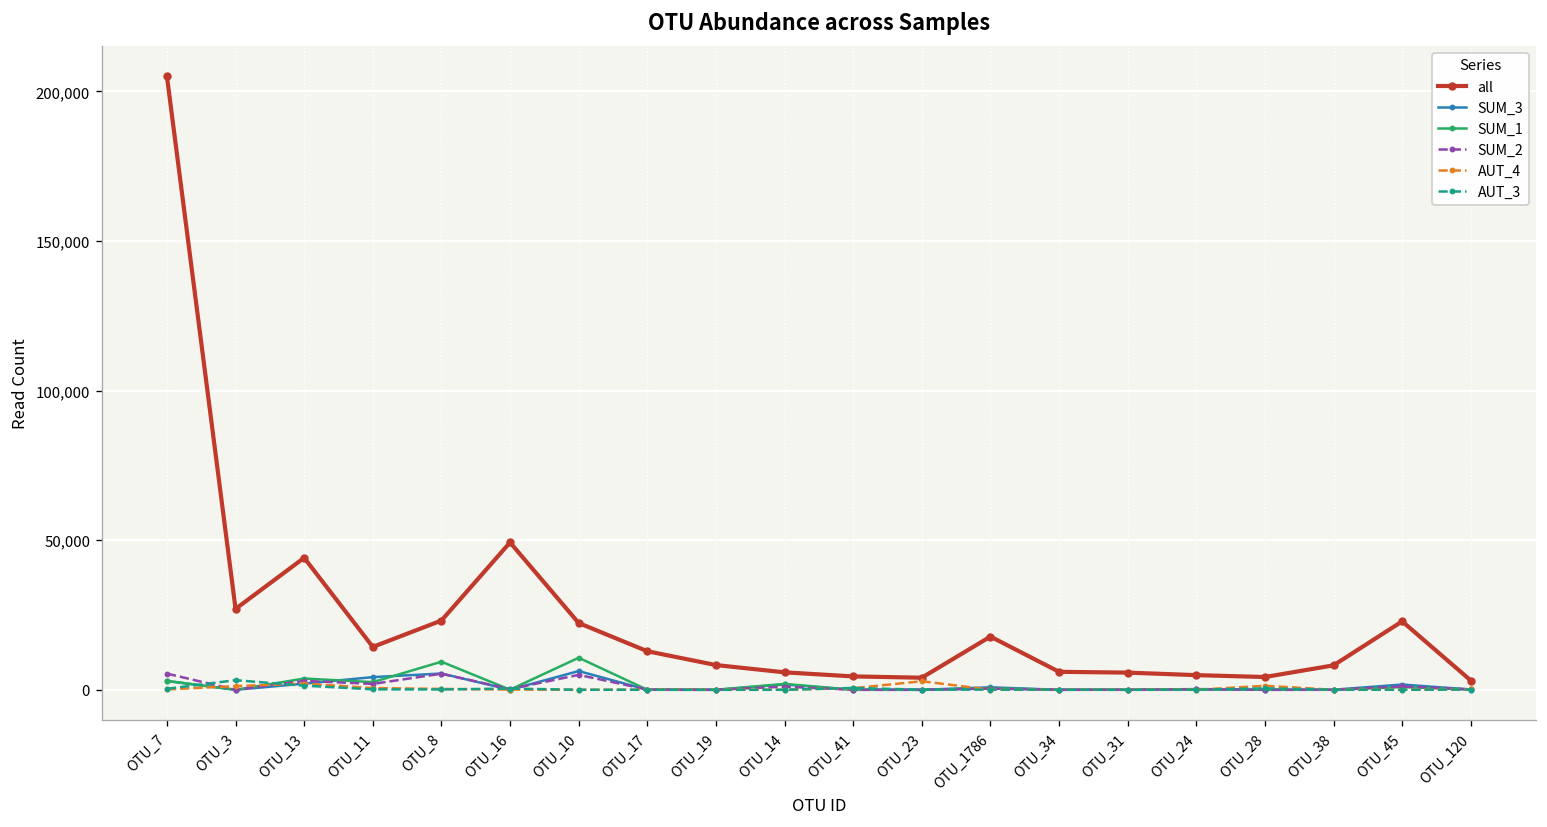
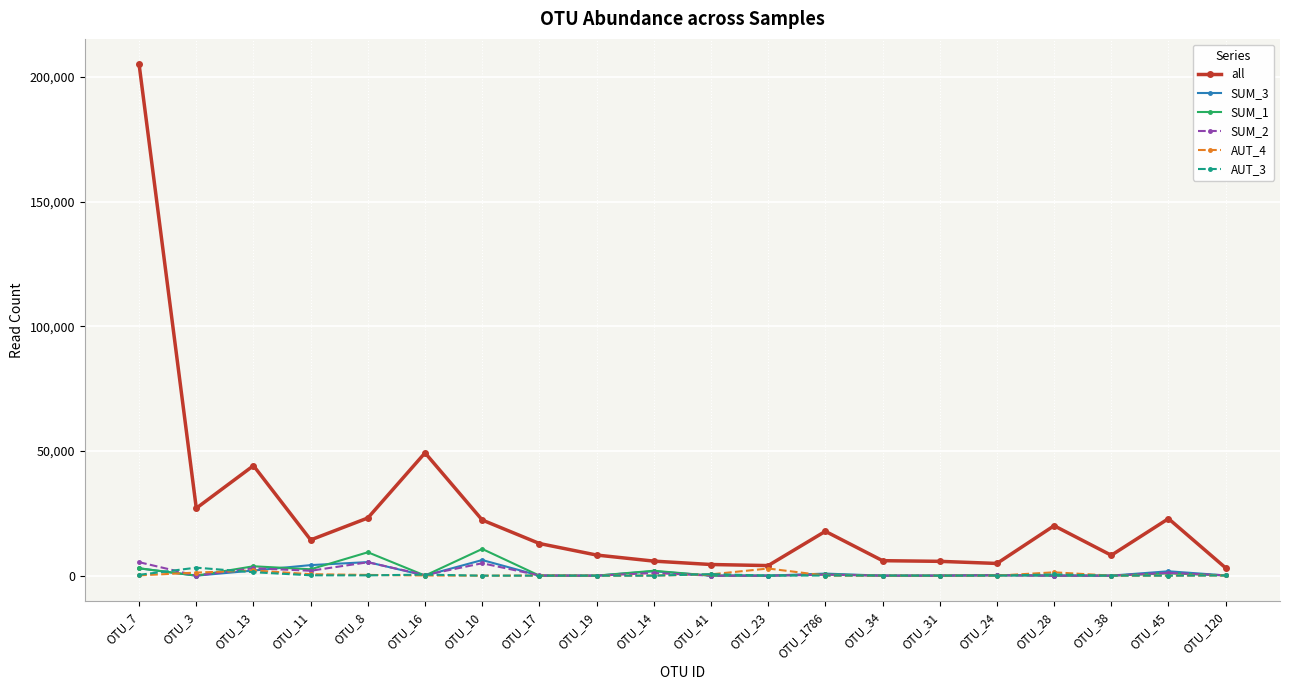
  {
    "all": {
      "OTU_7": "205,000",
      "OTU_3": "27,000",
      "OTU_13": "44,000",
      "OTU_11": "14,000",
      "OTU_8": "23,000",
      "OTU_16": "49,000",
      "OTU_10": "22,000",
      "OTU_17": "13,000",
      "OTU_19": "8,000",
      "OTU_14": "6,000",
      "OTU_41": "4,000",
      "OTU_23": "4,000",
      "OTU_1786": "18,000",
      "OTU_34": "6,000",
      "OTU_31": "6,000",
      "OTU_24": "5,000",
-     "OTU_28": "4,000",
+     "OTU_28": "20,000",
      "OTU_38": "8,000",
      "OTU_45": "23,000",
      "OTU_120": "3,000"
    },
    "SUM_3": {
      "OTU_11": "4,000",
      "OTU_10": "6,000"
    },
    "SUM_2": {
      "OTU_7": "5,000",
      "OTU_10": "5,000"
    },
    "AUT_4": {
      "OTU_3": "1,000",
      "OTU_23": "3,000"
    }
  }
